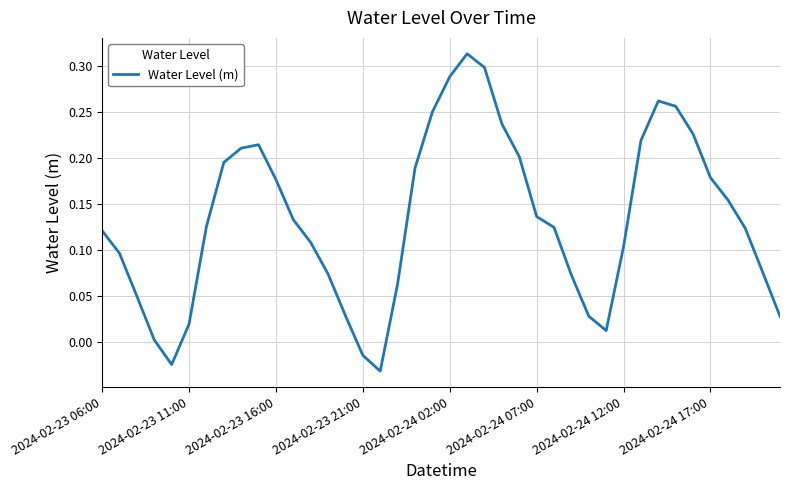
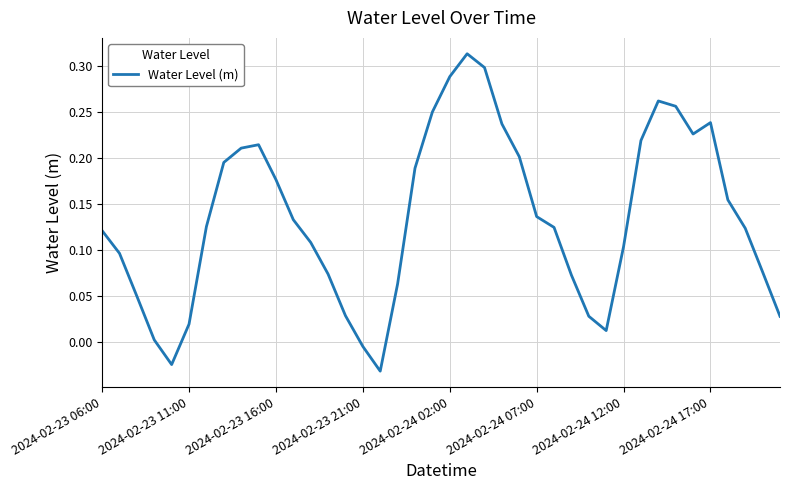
  {
    "2024-02-23 06:00": 0.12,
    "2024-02-23 11:00": 0.02,
    "2024-02-23 16:00": 0.18,
-   "2024-02-23 21:00": -0.01,
+   "2024-02-23 21:00": 0.00,
    "2024-02-24 02:00": 0.29,
    "2024-02-24 07:00": 0.14,
    "2024-02-24 12:00": 0.10,
-   "2024-02-24 17:00": 0.18
+   "2024-02-24 17:00": 0.24
  }
